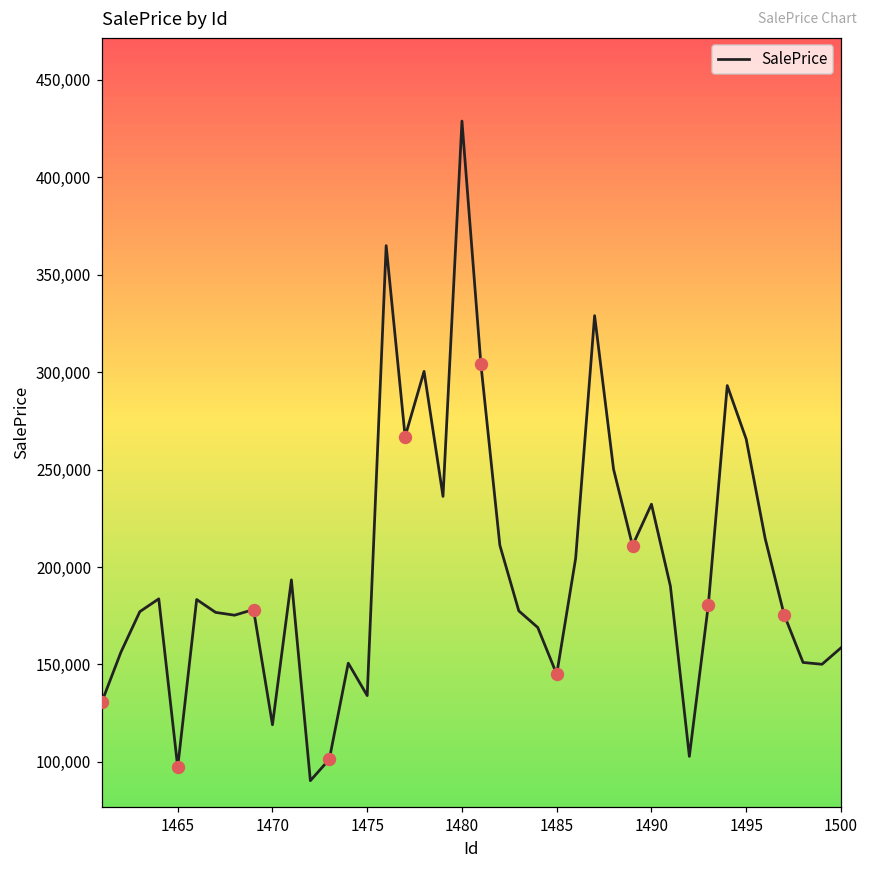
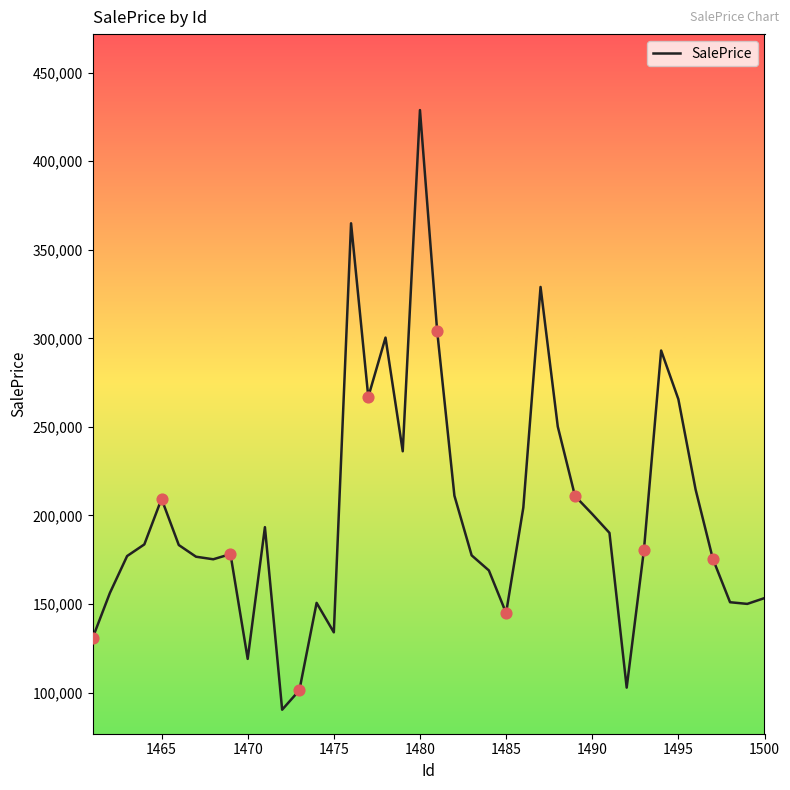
  {
    "SalePrice": {
-     "1465": "97,000",
+     "1465": "209,000",
      "1470": "119,000",
      "1475": "134,000",
      "1480": "429,000",
-     "1490": "232,000",
+     "1490": "201,000",
      "1495": "266,000",
-     "1500": "159,000"
+     "1500": "153,000"
    }
  }
